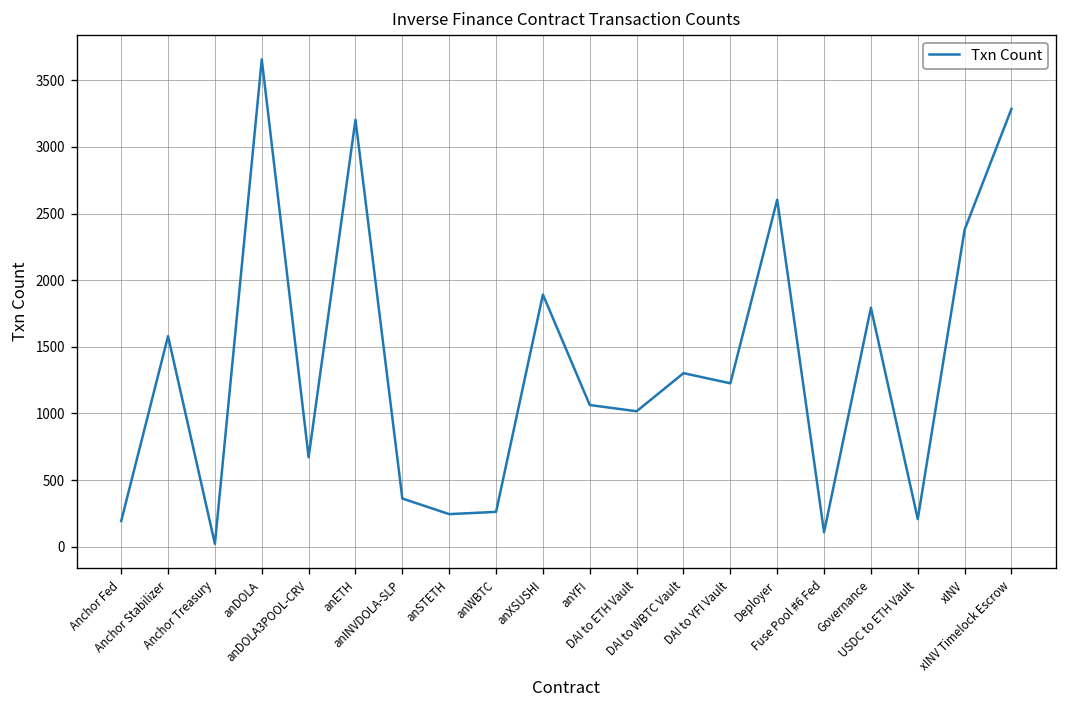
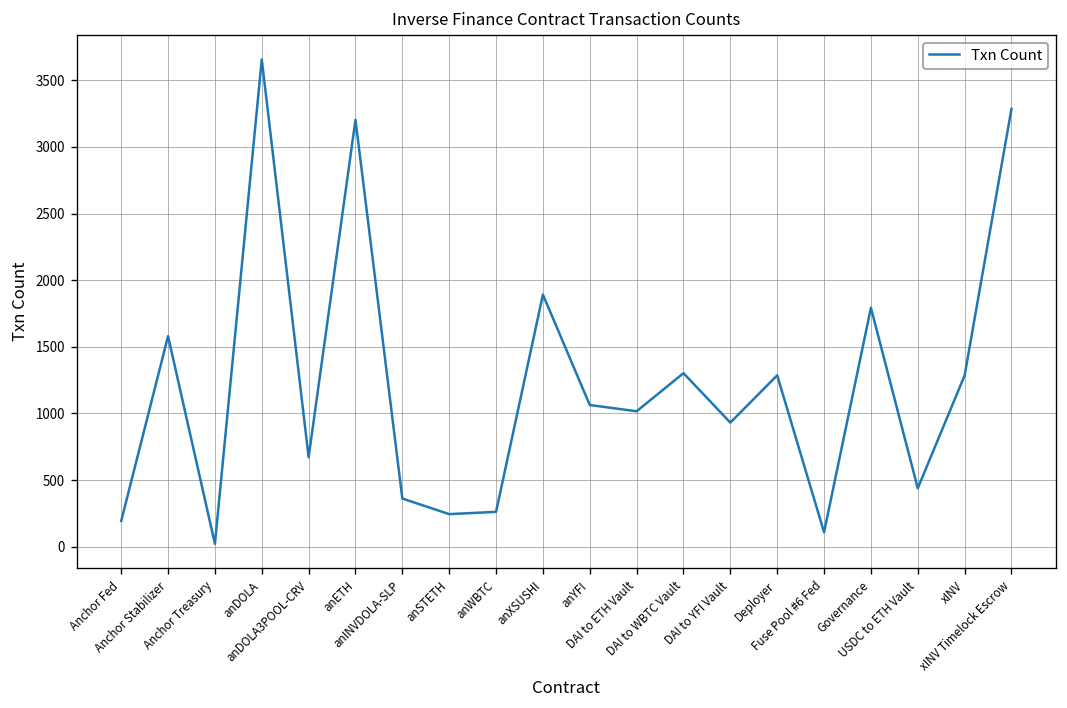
  {
    "Anchor Fed": 190,
    "Anchor Stabilizer": 1580,
    "Anchor Treasury": 20,
    "anDOLA": 3660,
    "anDOLA3POOL-CRV": 670,
    "anETH": 3200,
    "anINVDOLA-SLP": 360,
    "anSTETH": 240,
    "anWBTC": 260,
    "anXSUSHI": 1890,
    "anYFI": 1060,
    "DAI to ETH Vault": 1020,
    "DAI to WBTC Vault": 1300,
-   "DAI to YFI Vault": 1230,
-   "Deployer": 2600,
+   "DAI to YFI Vault": 930,
+   "Deployer": 1290,
    "Fuse Pool #6 Fed": 110,
    "Governance": 1790,
-   "USDC to ETH Vault": 210,
-   "xINV": 2380,
+   "USDC to ETH Vault": 440,
+   "xINV": 1290,
    "xINV Timelock Escrow": 3290
  }
